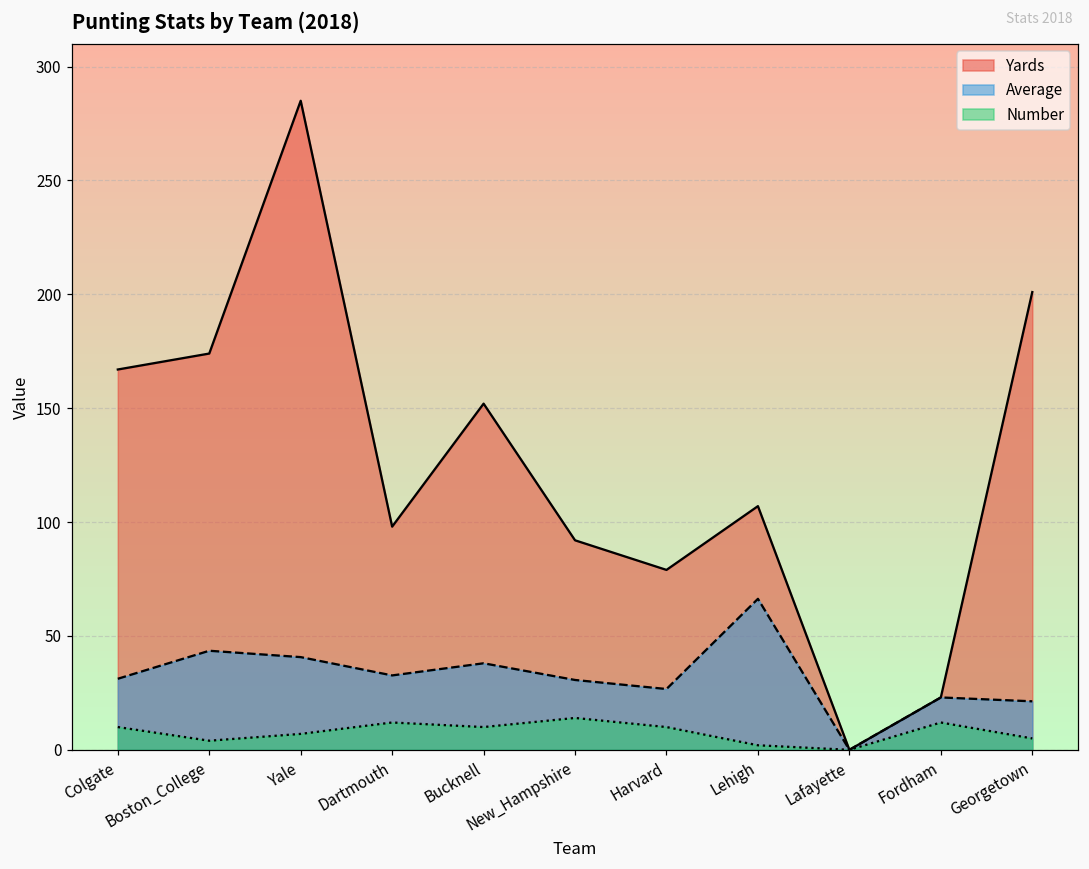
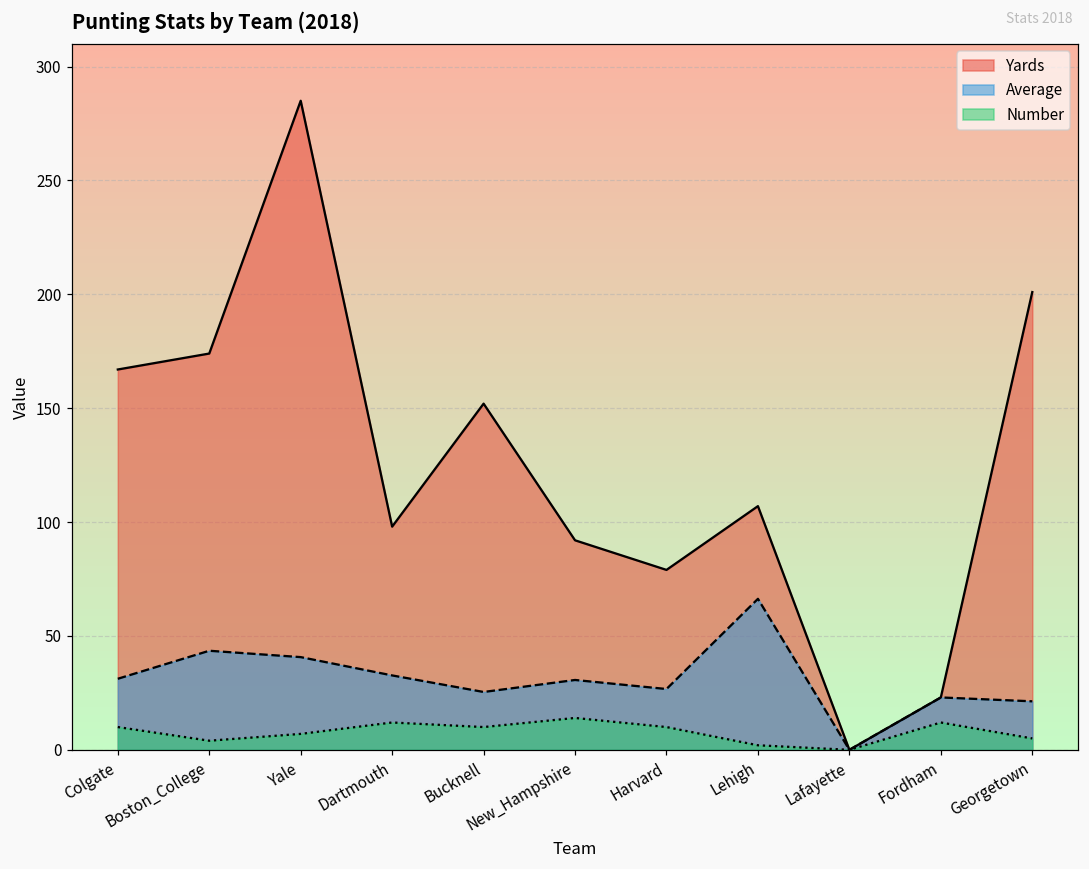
  {
    "Yards": {
      "Colgate": 167,
      "Boston_College": 174,
      "Yale": 285,
      "Dartmouth": 98,
      "Bucknell": 152,
      "New_Hampshire": 92,
      "Harvard": 79,
      "Lehigh": 107,
      "Georgetown": 201
    },
    "Average": {
      "Colgate": 31,
      "Boston_College": 44,
      "Yale": 41,
      "Dartmouth": 33,
-     "Bucknell": 38,
+     "Bucknell": 25,
      "New_Hampshire": 31,
      "Harvard": 27,
      "Lehigh": 66,
      "Georgetown": 21
    },
    "Number": {
      "Colgate": 10,
      "Boston_College": 4,
      "Yale": 7,
      "Dartmouth": 12,
      "Bucknell": 10,
      "New_Hampshire": 14,
      "Harvard": 10,
      "Lehigh": 2,
      "Fordham": 12,
      "Georgetown": 5
    }
  }
